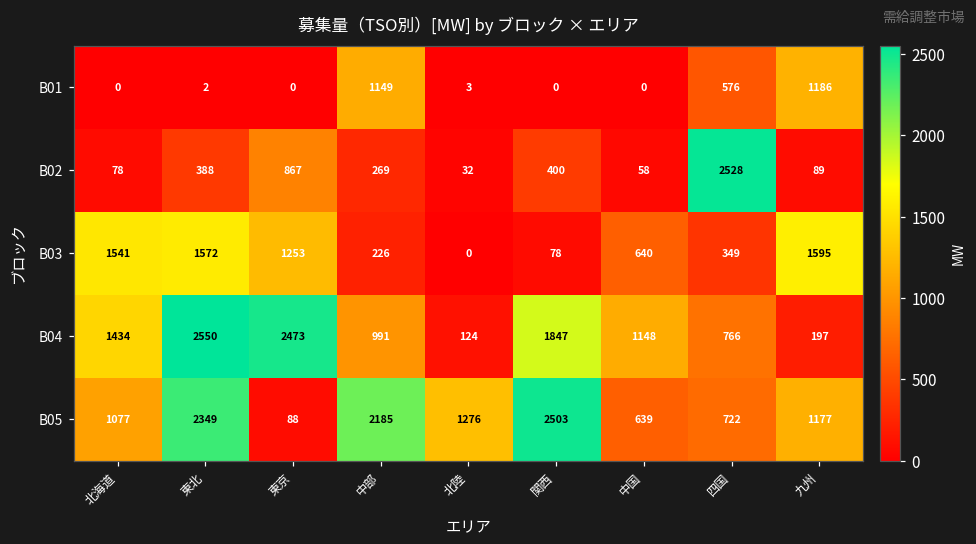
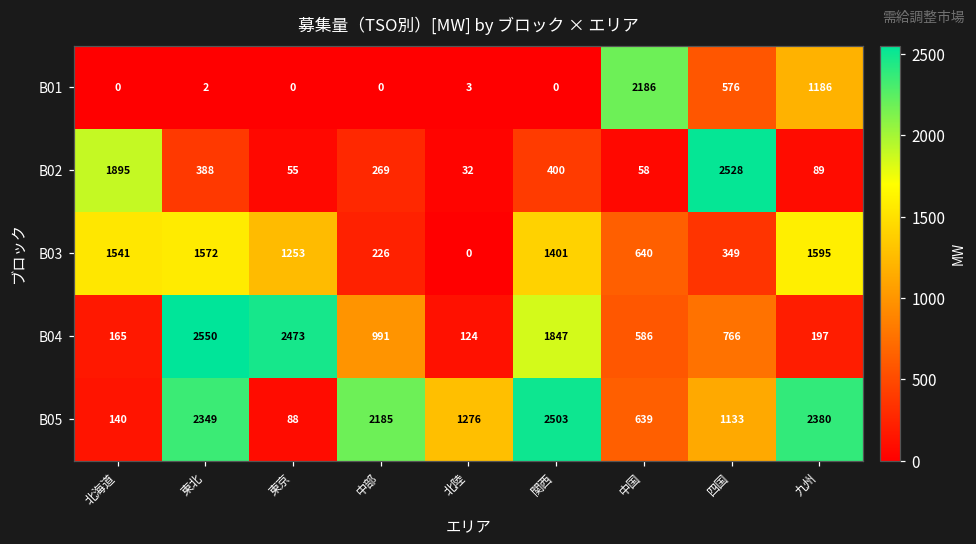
  {
    "B01": {
      "北海道": 0,
      "東北": 2,
      "東京": 0,
-     "中部": 1149,
+     "中部": 0,
      "北陸": 3,
      "関西": 0,
-     "中国": 0,
+     "中国": 2186,
      "四国": 576,
      "九州": 1186
    },
    "B02": {
-     "北海道": 78,
+     "北海道": 1895,
      "東北": 388,
-     "東京": 867,
+     "東京": 55,
      "中部": 269,
      "北陸": 32,
      "関西": 400,
      "中国": 58,
      "四国": 2528,
      "九州": 89
    },
    "B03": {
      "北海道": 1541,
      "東北": 1572,
      "東京": 1253,
      "中部": 226,
      "北陸": 0,
-     "関西": 78,
+     "関西": 1401,
      "中国": 640,
      "四国": 349,
      "九州": 1595
    },
    "B04": {
-     "北海道": 1434,
+     "北海道": 165,
      "東北": 2550,
      "東京": 2473,
      "中部": 991,
      "北陸": 124,
      "関西": 1847,
-     "中国": 1148,
+     "中国": 586,
      "四国": 766,
      "九州": 197
    },
    "B05": {
-     "北海道": 1077,
+     "北海道": 140,
      "東北": 2349,
      "東京": 88,
      "中部": 2185,
      "北陸": 1276,
      "関西": 2503,
      "中国": 639,
-     "四国": 722,
-     "九州": 1177
+     "四国": 1133,
+     "九州": 2380
    }
  }
